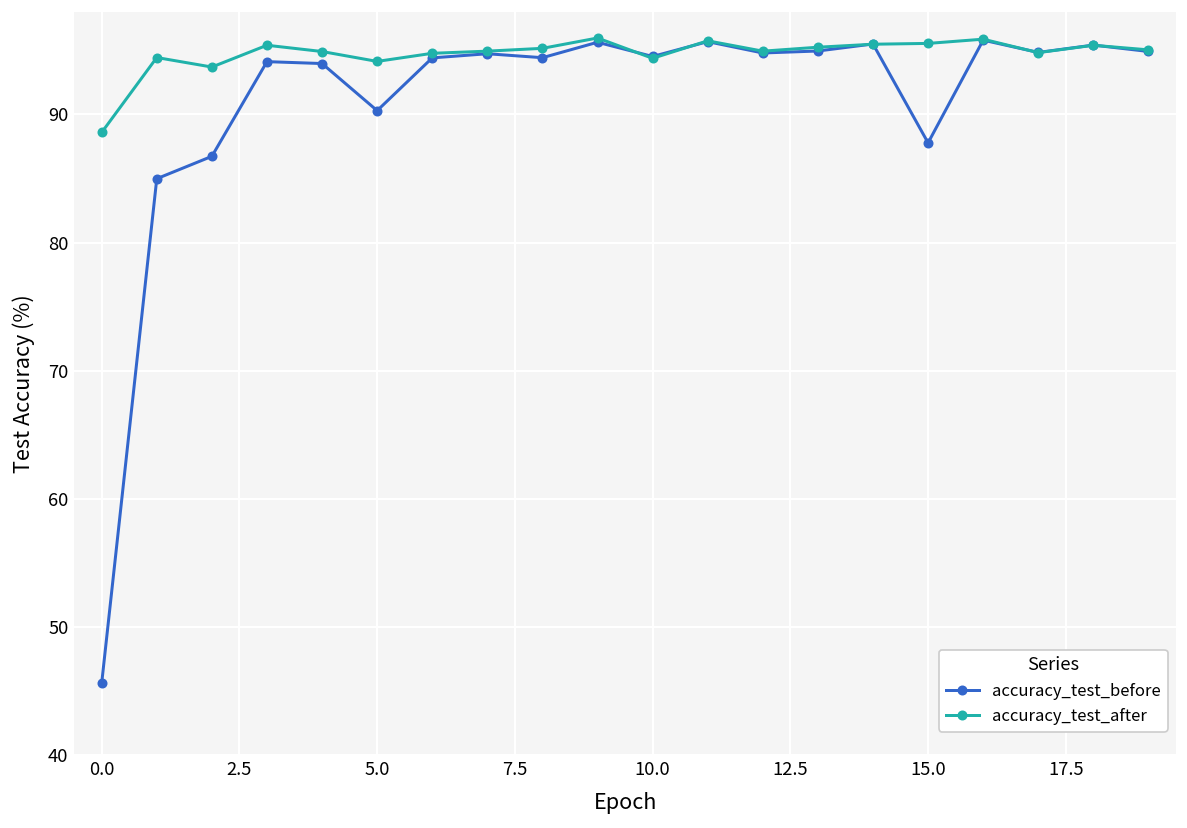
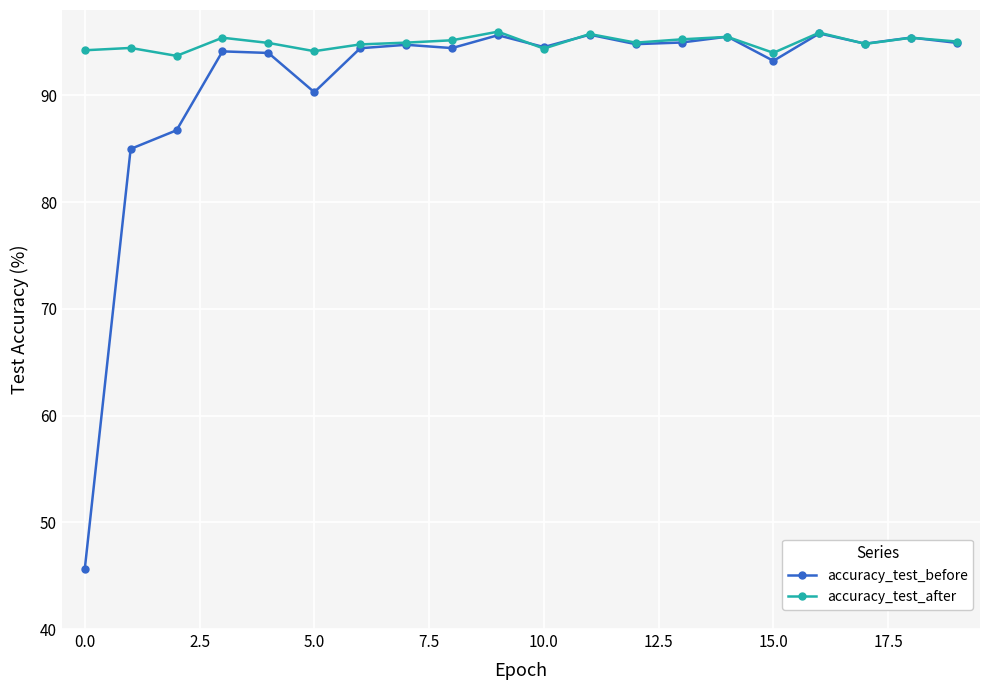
  {
    "accuracy_test_before": {
      "0.0": 45.6,
      "5.0": 90.3,
-     "15.0": 87.8
+     "15.0": 93.2
    },
    "accuracy_test_after": {
-     "0.0": 88.6,
+     "0.0": 94.2,
      "5.0": 94.1,
-     "15.0": 95.5
+     "15.0": 94.0
    }
  }
